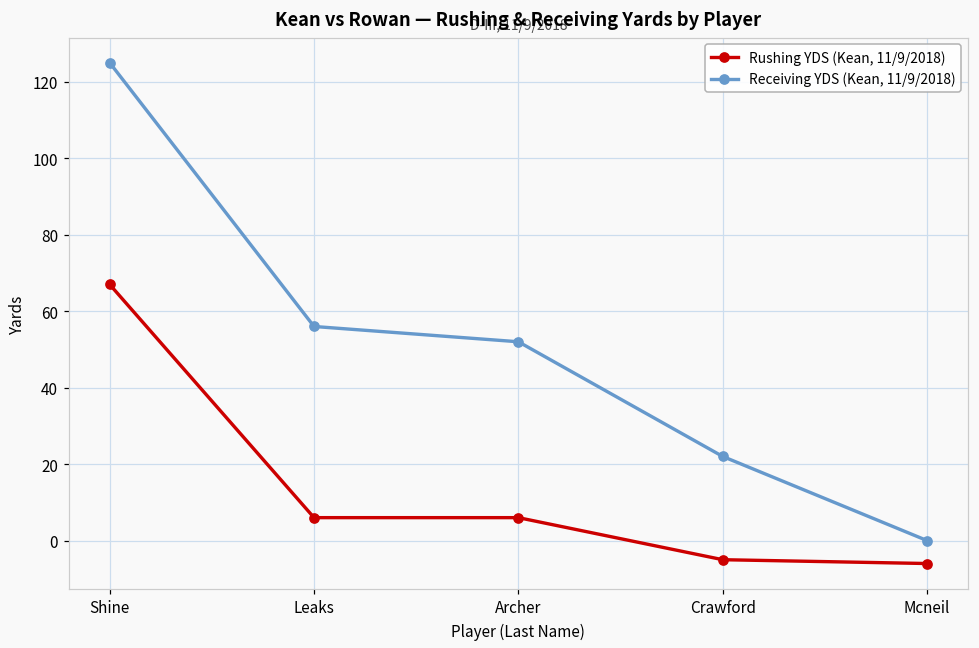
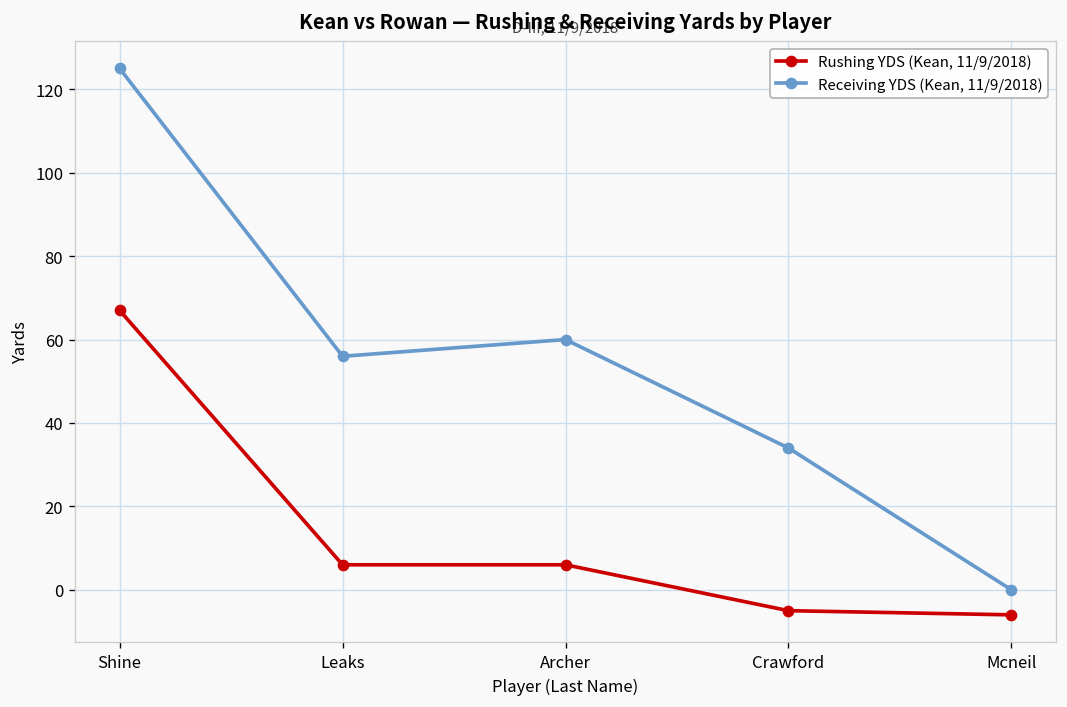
  {
    "Rushing YDS (Kean, 11/9/2018)": {
      "Shine": 67,
      "Leaks": 6,
      "Archer": 6,
      "Crawford": -5,
      "Mcneil": -6
    },
    "Receiving YDS (Kean, 11/9/2018)": {
      "Shine": 125,
      "Leaks": 56,
-     "Archer": 52,
-     "Crawford": 22,
+     "Archer": 60,
+     "Crawford": 34,
      "Mcneil": 0
    }
  }
